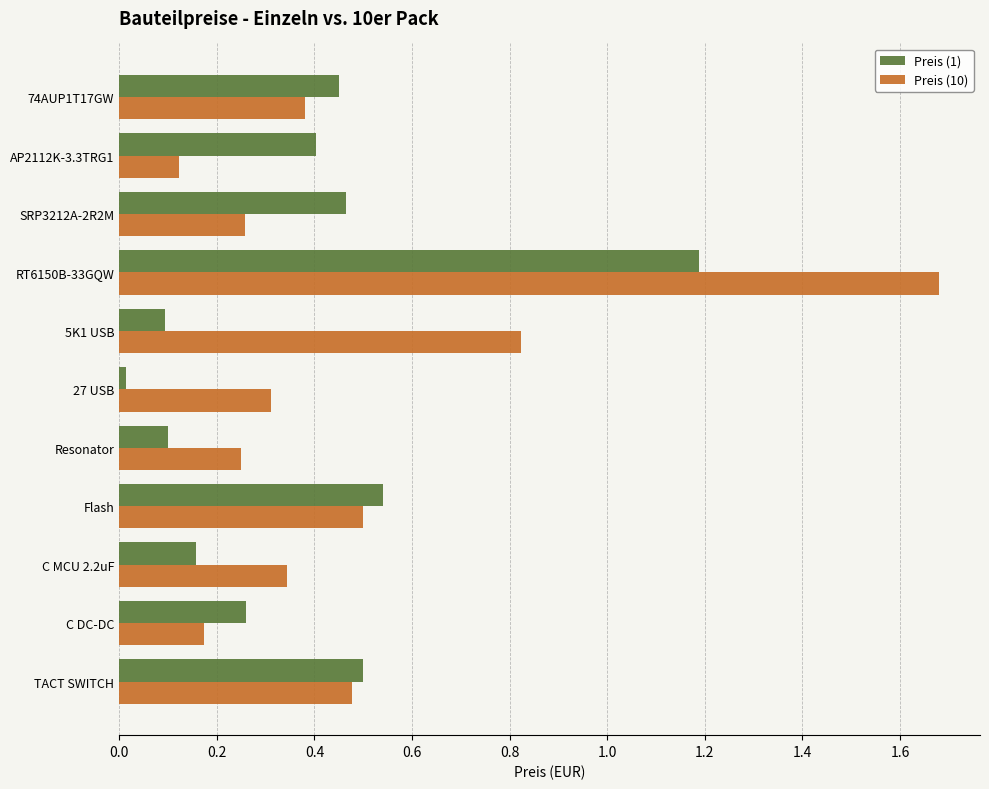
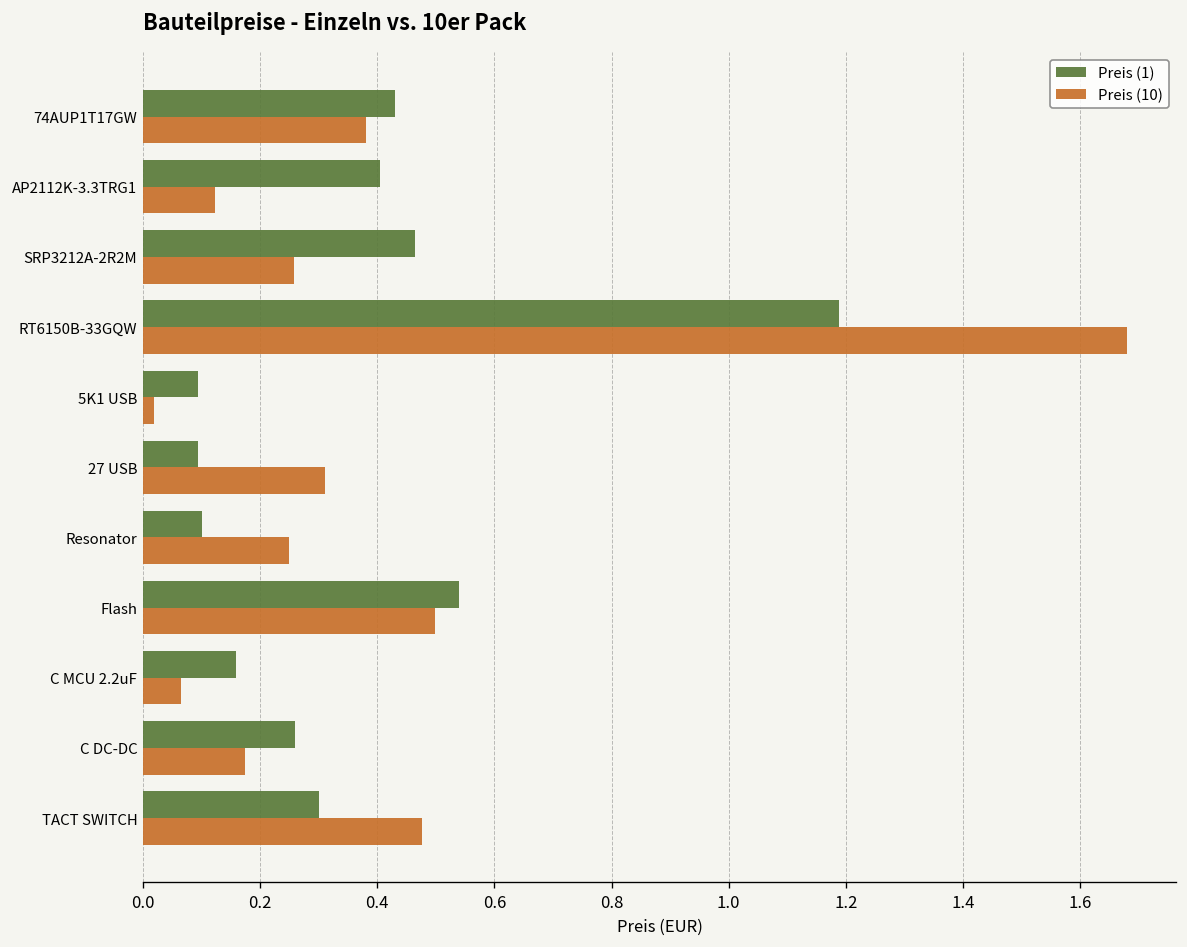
  {
    "Preis (1)": {
-     "74AUP1T17GW": 0.45,
+     "74AUP1T17GW": 0.43,
      "AP2112K-3.3TRG1": 0.40,
      "SRP3212A-2R2M": 0.46,
      "RT6150B-33GQW": 1.19,
      "5K1 USB": 0.09,
-     "27 USB": 0.01,
+     "27 USB": 0.09,
      "Resonator": 0.10,
      "Flash": 0.54,
      "C MCU 2.2uF": 0.16,
      "C DC-DC": 0.26,
-     "TACT SWITCH": 0.5
+     "TACT SWITCH": 0.3
    },
    "Preis (10)": {
      "74AUP1T17GW": 0.38,
      "AP2112K-3.3TRG1": 0.12,
      "SRP3212A-2R2M": 0.26,
      "RT6150B-33GQW": 1.68,
-     "5K1 USB": 0.82,
+     "5K1 USB": 0.02,
      "27 USB": 0.31,
      "Resonator": 0.25,
      "Flash": 0.50,
-     "C MCU 2.2uF": 0.34,
+     "C MCU 2.2uF": 0.07,
      "C DC-DC": 0.17,
      "TACT SWITCH": 0.48
    }
  }
